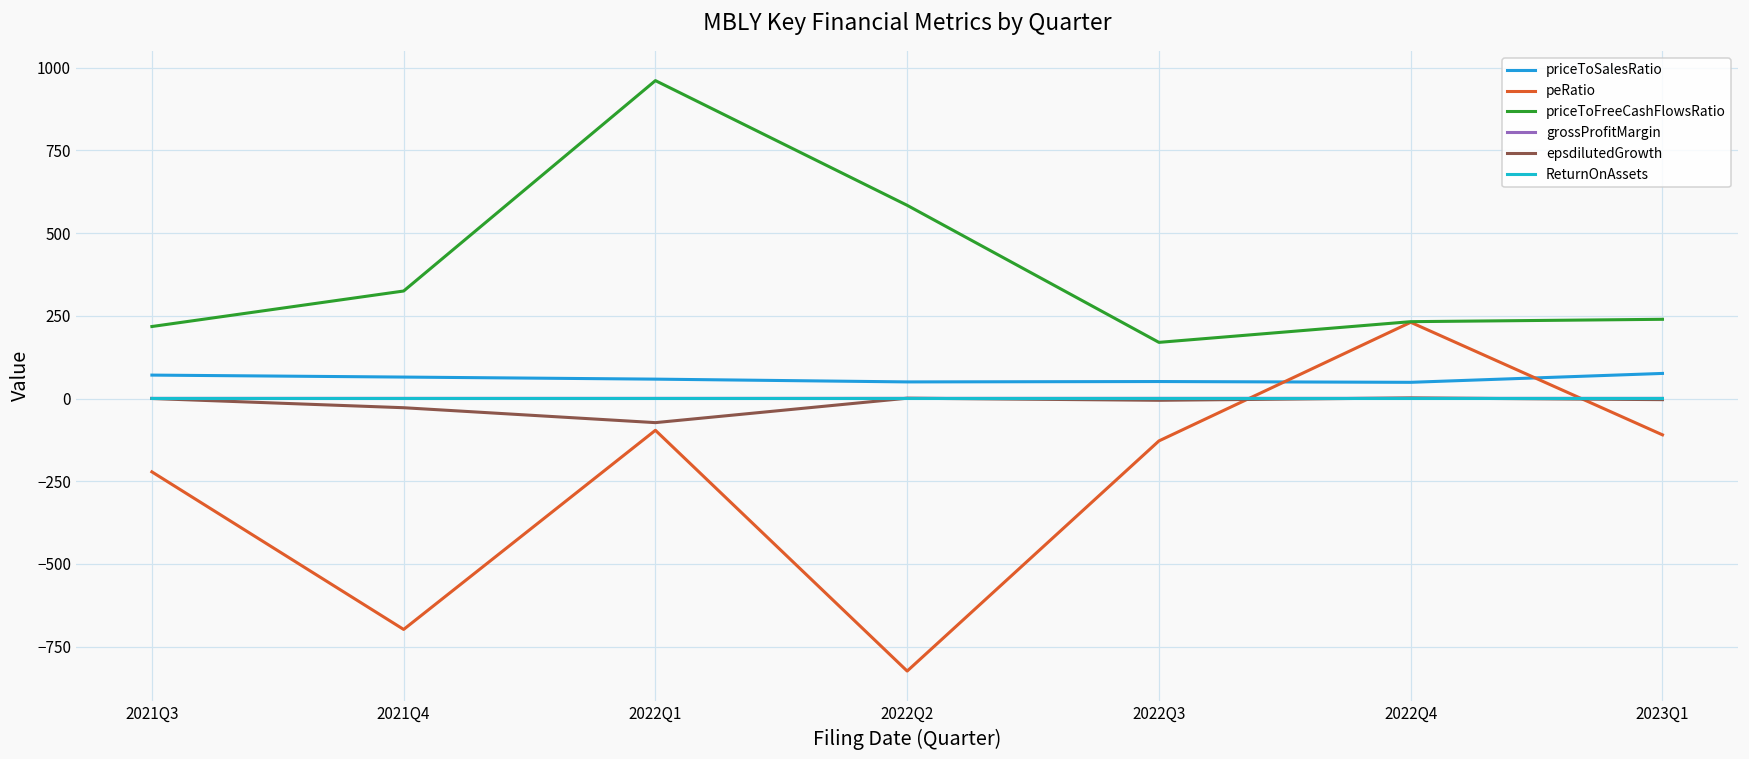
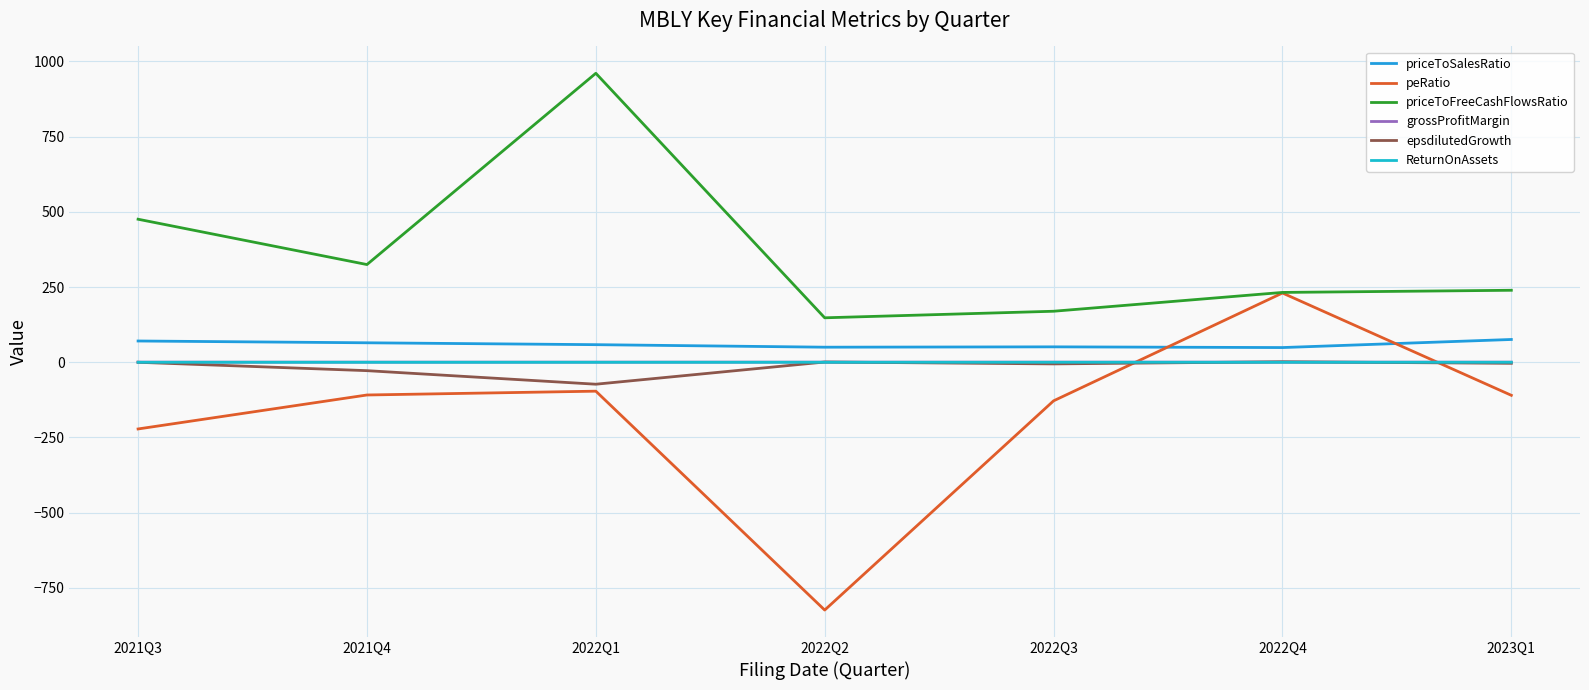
  {
    "peRatio": {
      "2021Q3": -220,
-     "2021Q4": -700,
+     "2021Q4": -110,
      "2022Q1": -100,
      "2022Q2": -820,
      "2022Q3": -130,
      "2023Q1": -110
    },
    "priceToFreeCashFlowsRatio": {
-     "2021Q3": 220,
+     "2021Q3": 480,
      "2021Q4": 320,
      "2022Q1": 960,
-     "2022Q2": 580,
+     "2022Q2": 150,
      "2022Q3": 170,
      "2023Q1": 240
    },
    "epsdilutedGrowth": {
      "2021Q4": -30,
      "2022Q1": -70
    }
  }
